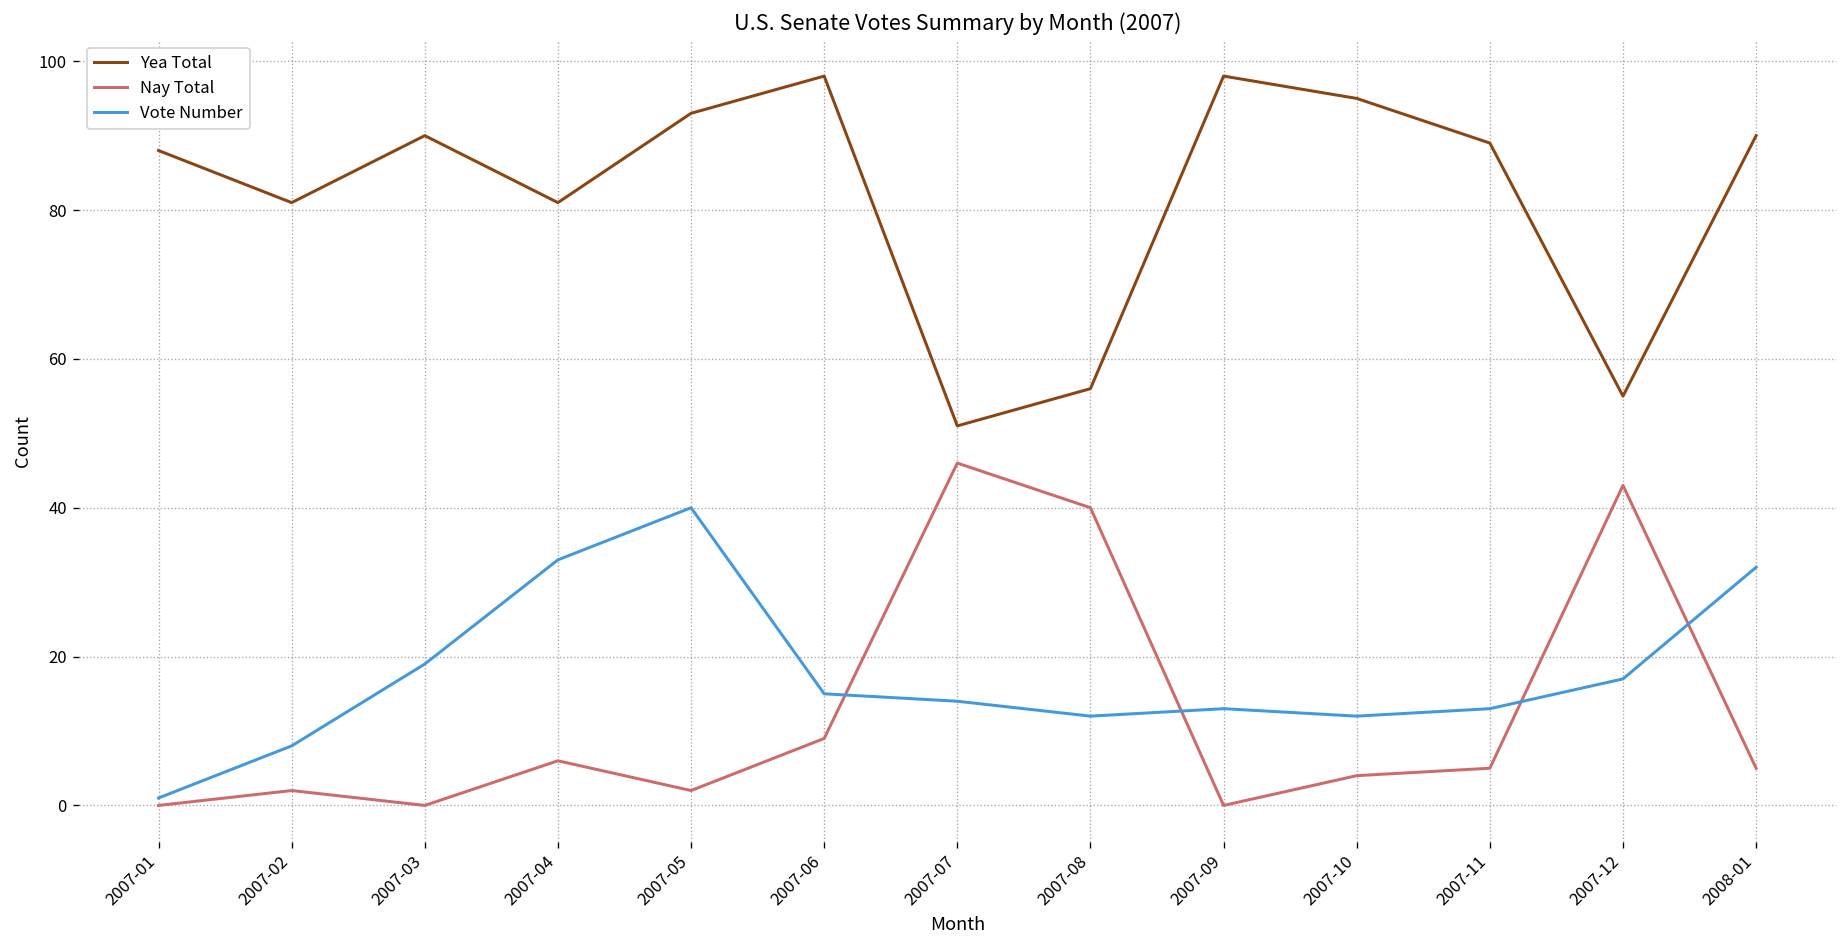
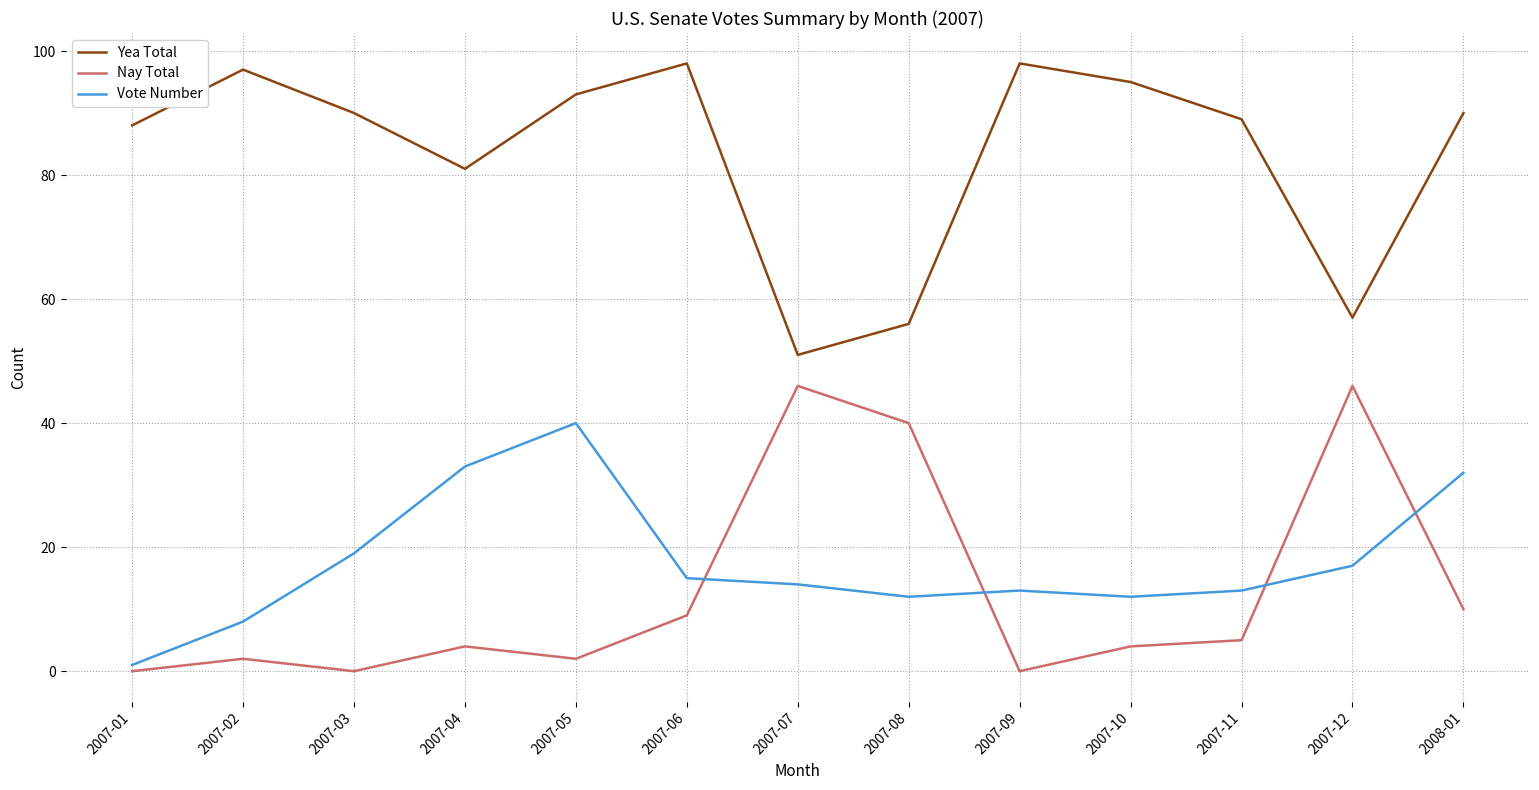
  {
    "Yea Total": {
      "2007-01": 88,
-     "2007-02": 81,
+     "2007-02": 97,
      "2007-03": 90,
      "2007-04": 81,
      "2007-05": 93,
      "2007-06": 98,
      "2007-07": 51,
      "2007-08": 56,
      "2007-09": 98,
      "2007-10": 95,
      "2007-11": 89,
-     "2007-12": 55,
+     "2007-12": 57,
      "2008-01": 90
    },
    "Nay Total": {
      "2007-01": 0,
      "2007-02": 2,
      "2007-03": 0,
-     "2007-04": 6,
+     "2007-04": 4,
      "2007-05": 2,
      "2007-06": 9,
      "2007-07": 46,
      "2007-08": 40,
      "2007-09": 0,
      "2007-10": 4,
      "2007-11": 5,
-     "2007-12": 43,
-     "2008-01": 5
+     "2007-12": 46,
+     "2008-01": 10
    },
    "Vote Number": {
      "2007-01": 1,
      "2007-02": 8,
      "2007-03": 19,
      "2007-04": 33,
      "2007-05": 40,
      "2007-06": 15,
      "2007-07": 14,
      "2007-08": 12,
      "2007-09": 13,
      "2007-10": 12,
      "2007-11": 13,
      "2007-12": 17,
      "2008-01": 32
    }
  }
